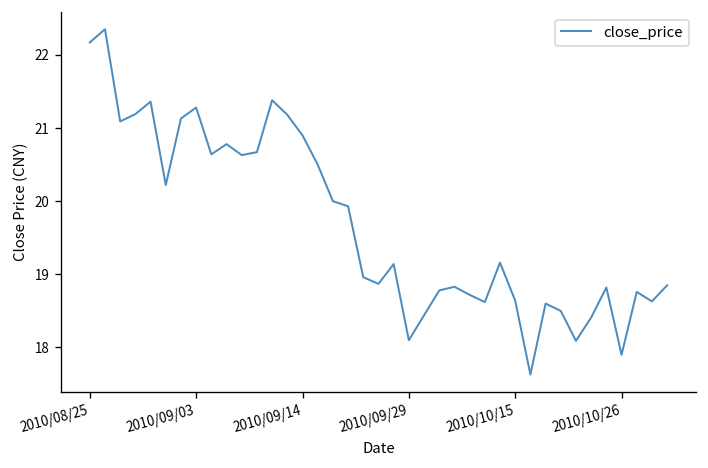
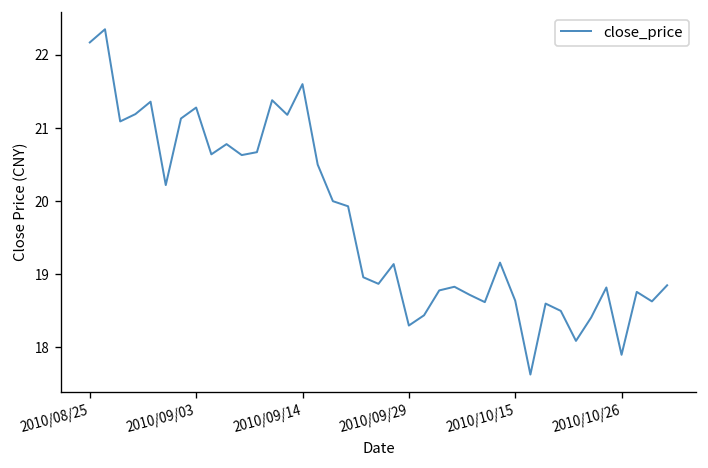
  {
    "2010/08/25": 22.2,
    "2010/09/03": 21.3,
-   "2010/09/14": 20.9,
-   "2010/09/29": 18.1,
+   "2010/09/14": 21.6,
+   "2010/09/29": 18.3,
    "2010/10/15": 18.6,
    "2010/10/26": 17.9
  }
